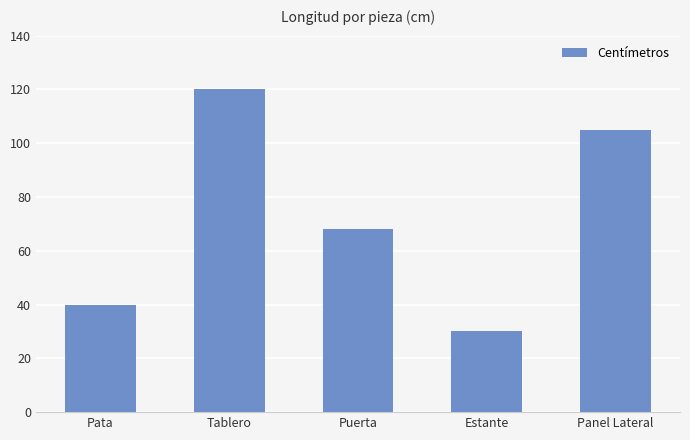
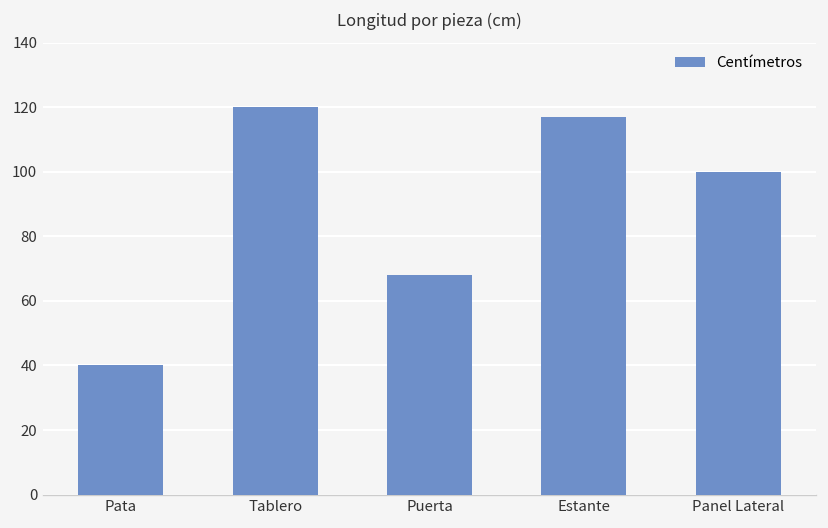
  {
    "Pata": 40,
    "Tablero": 120,
    "Puerta": 68,
-   "Estante": 30,
-   "Panel Lateral": 105
+   "Estante": 117,
+   "Panel Lateral": 100
  }
